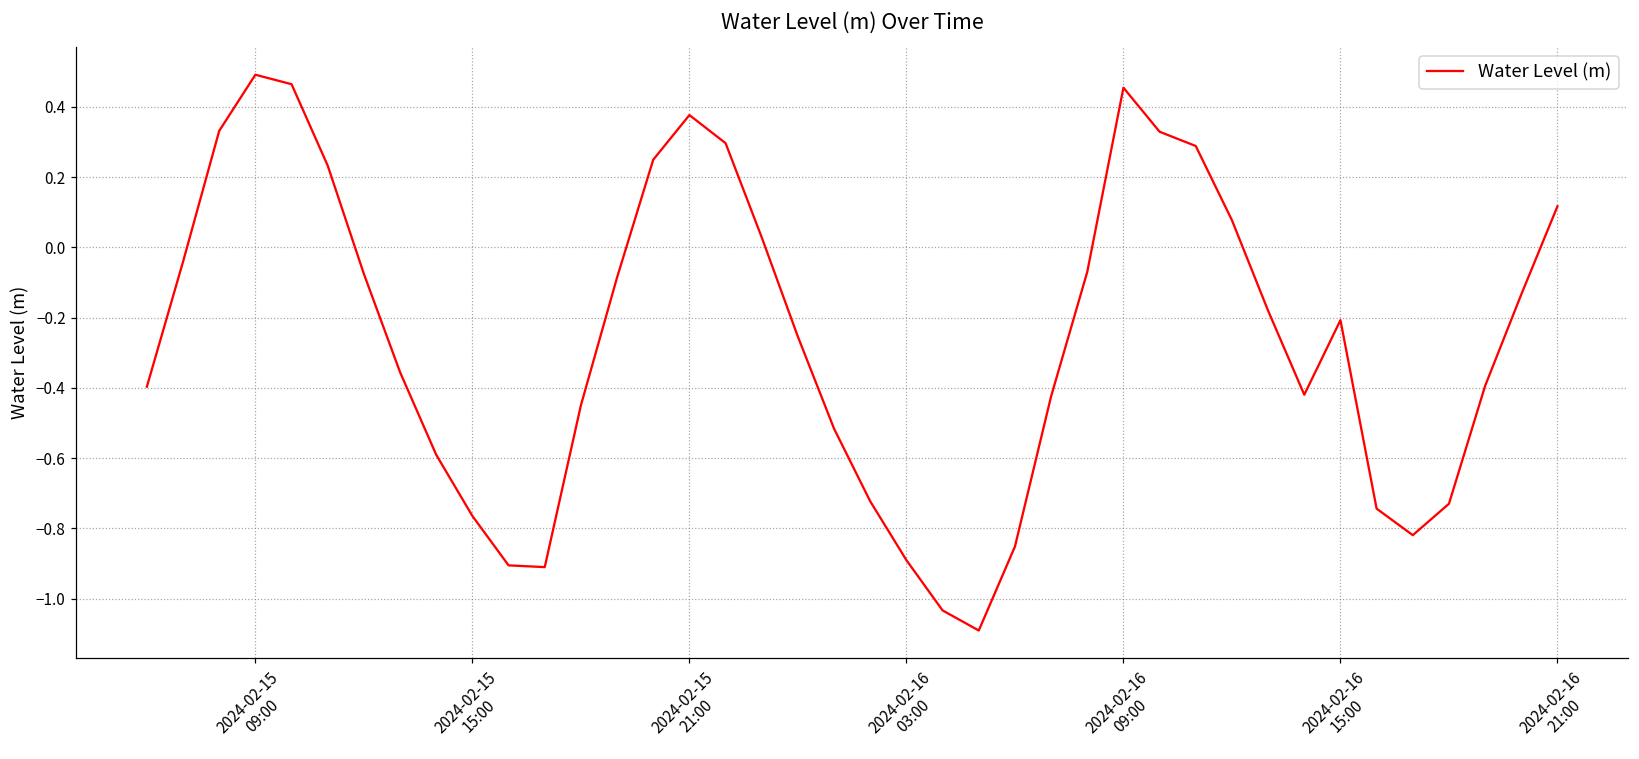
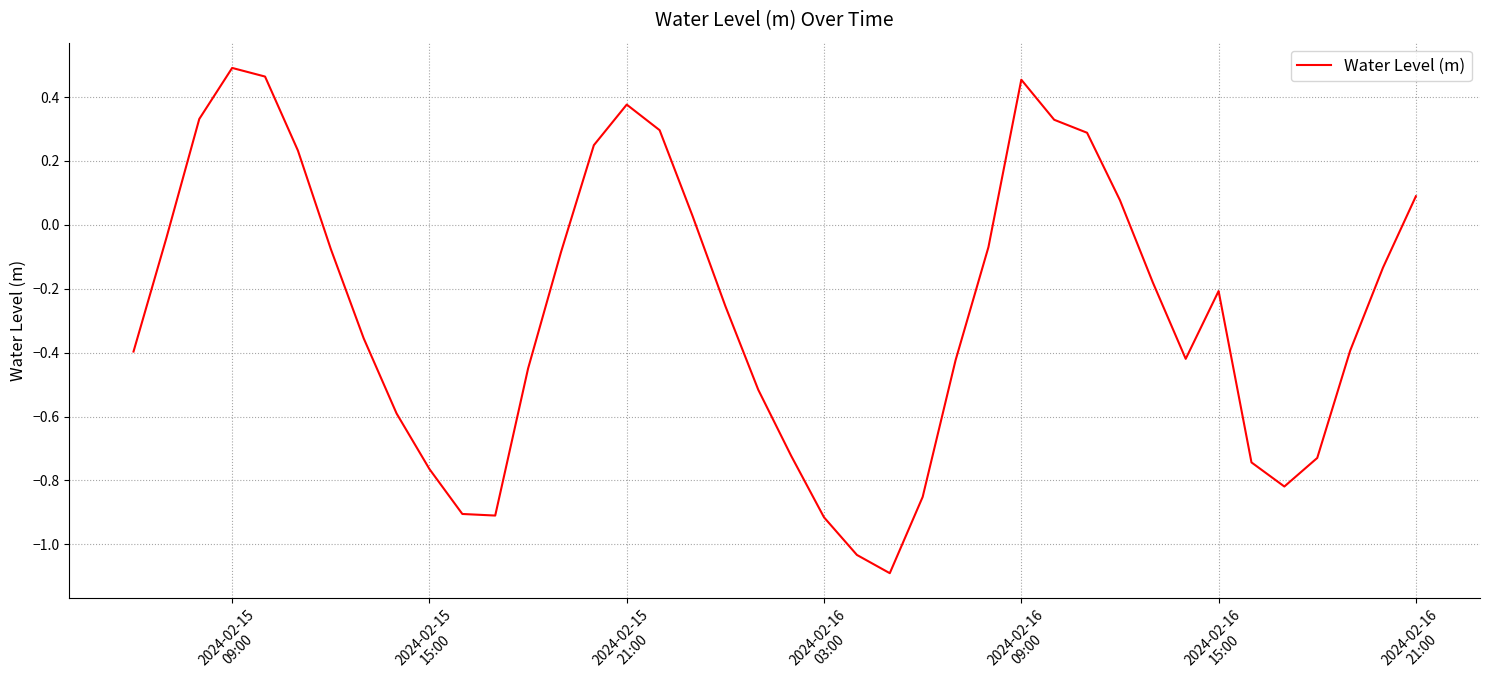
  {
    "2024-02-15 09:00": 0.49,
    "2024-02-15 15:00": -0.76,
    "2024-02-15 21:00": 0.38,
-   "2024-02-16 03:00": -0.89,
+   "2024-02-16 03:00": -0.92,
    "2024-02-16 09:00": 0.45,
    "2024-02-16 15:00": -0.21,
-   "2024-02-16 21:00": 0.12
+   "2024-02-16 21:00": 0.09
  }
